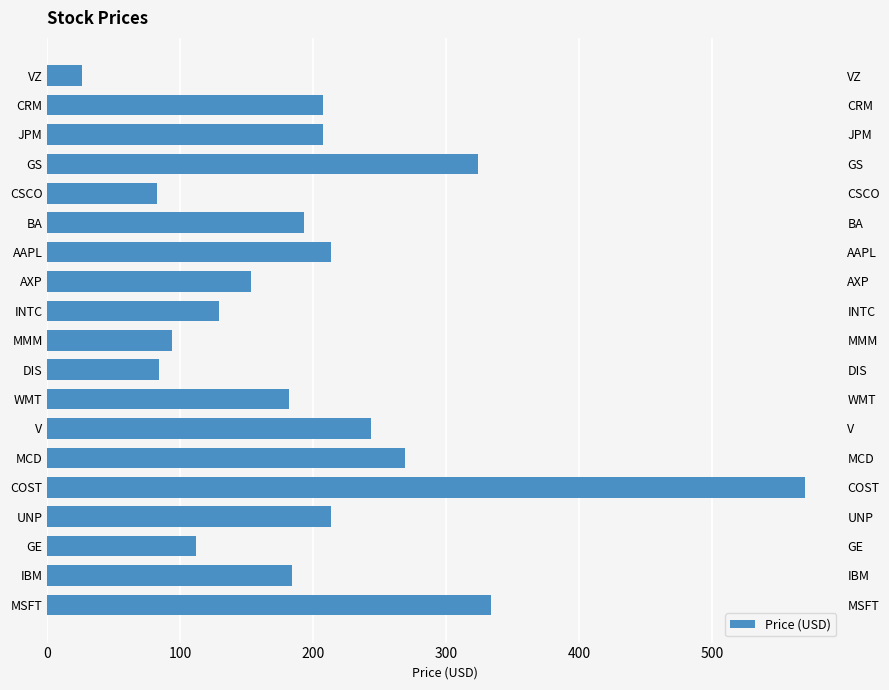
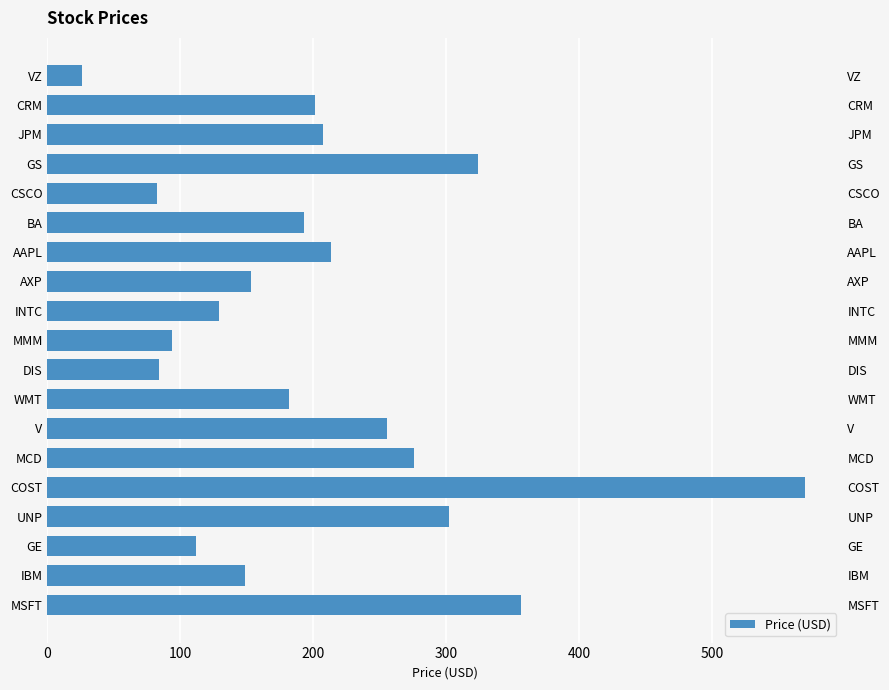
  {
    "VZ": 26,
-   "CRM": 207,
+   "CRM": 201,
    "JPM": 207,
    "GS": 324,
    "CSCO": 83,
    "BA": 193,
    "AAPL": 213,
    "AXP": 153,
    "INTC": 129,
    "MMM": 94,
    "DIS": 84,
    "WMT": 182,
-   "V": 243,
-   "MCD": 269,
+   "V": 255,
+   "MCD": 276,
    "COST": 570,
-   "UNP": 213,
+   "UNP": 302,
    "GE": 112,
-   "IBM": 184,
-   "MSFT": 334
+   "IBM": 149,
+   "MSFT": 357
  }
